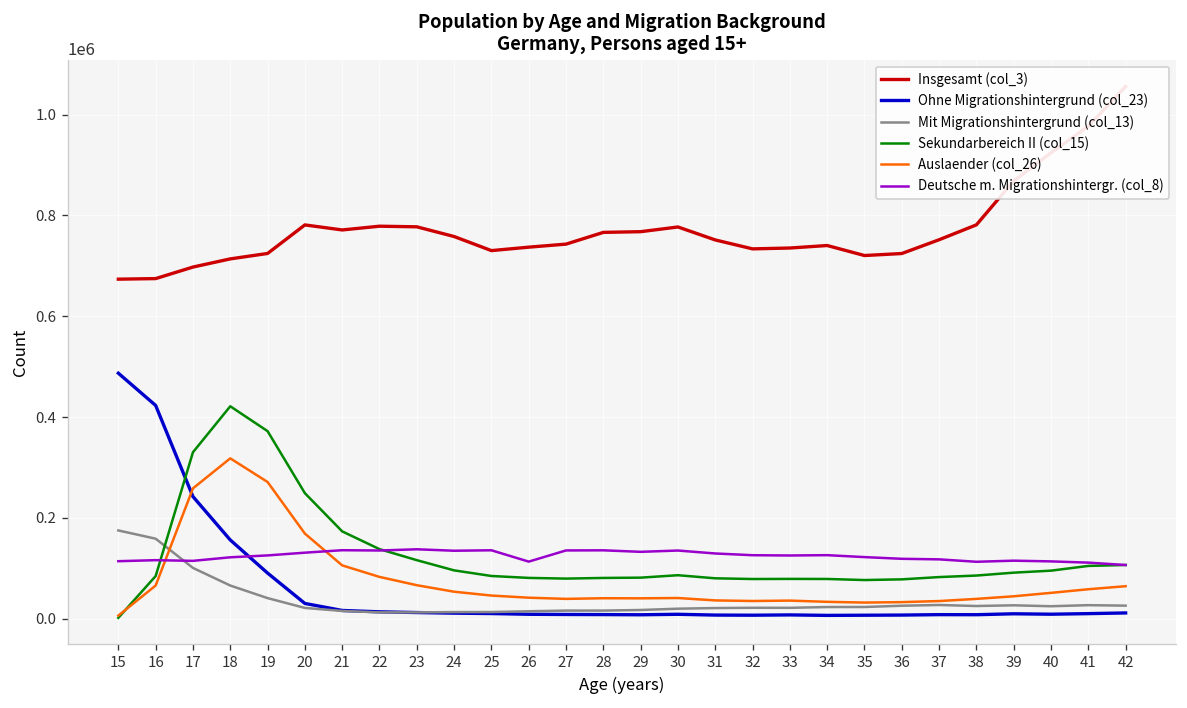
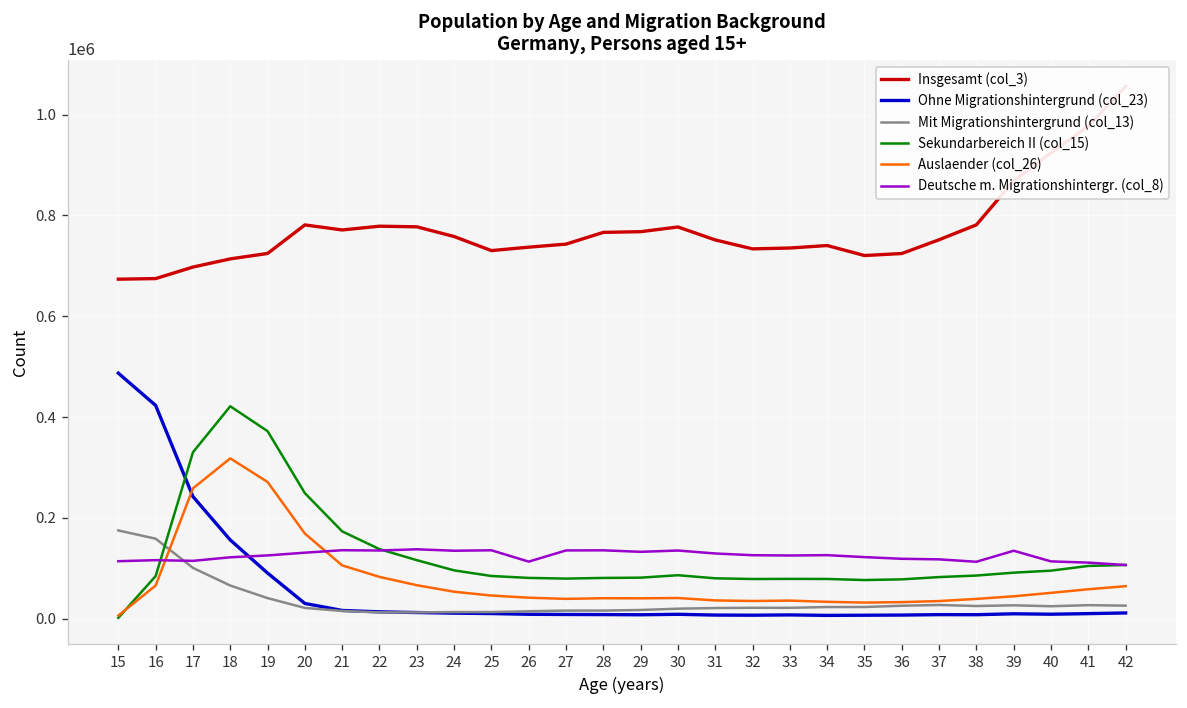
  {
    "Insgesamt (col_3)": {
      "15": 670000,
      "16": 670000,
      "17": 700000,
      "18": 710000,
      "19": 720000,
      "20": 780000,
      "21": 770000,
      "22": 780000,
      "23": 780000,
      "24": 760000,
      "25": 730000,
      "26": 740000,
      "27": 740000,
      "28": 770000,
      "29": 770000,
      "30": 780000,
      "31": 750000,
      "32": 730000,
      "33": 740000,
      "34": 740000,
      "35": 720000,
      "36": 720000,
      "37": 750000,
      "38": 780000
    },
    "Ohne Migrationshintergrund (col_23)": {
      "15": 490000,
      "16": 420000,
      "17": 240000,
      "18": 160000,
      "19": 90000,
      "20": 30000,
      "27": 10000,
      "28": 10000,
      "29": 10000,
      "30": 10000,
      "31": 10000,
      "32": 10000,
      "33": 10000,
      "34": 10000,
      "35": 10000,
      "36": 10000,
      "37": 10000,
      "38": 10000,
      "39": 10000,
      "40": 10000,
      "41": 10000,
      "42": 10000
    },
    "Mit Migrationshintergrund (col_13)": {
      "15": 180000,
      "16": 160000,
      "17": 100000,
      "18": 70000,
      "19": 40000,
      "20": 20000,
      "27": 20000,
      "28": 20000,
      "29": 20000,
      "30": 20000,
      "31": 20000,
      "32": 20000,
      "33": 20000,
      "34": 20000,
      "35": 20000,
      "36": 30000,
      "37": 30000,
      "38": 30000,
      "39": 30000,
      "40": 20000,
      "41": 30000,
      "42": 30000
    },
    "Sekundarbereich II (col_15)": {
      "16": 80000,
      "17": 330000,
      "18": 420000,
      "19": 370000,
      "20": 250000,
      "21": 170000,
      "23": 120000,
      "24": 100000,
      "25": 80000,
      "26": 80000,
      "27": 80000,
      "28": 80000,
      "29": 80000,
      "30": 90000,
      "31": 80000,
      "32": 80000,
      "33": 80000,
      "34": 80000,
      "35": 80000,
      "36": 80000,
      "37": 80000,
      "38": 90000,
      "39": 90000,
      "40": 100000,
      "41": 100000
    },
    "Auslaender (col_26)": {
      "16": 70000,
      "17": 260000,
      "18": 320000,
      "19": 270000,
      "20": 170000,
      "21": 110000,
      "22": 80000,
      "23": 70000,
      "24": 50000,
      "25": 50000,
      "26": 40000,
      "27": 40000,
      "28": 40000,
      "29": 40000,
      "30": 40000,
      "31": 40000,
      "32": 40000,
      "33": 40000,
      "34": 30000,
      "35": 30000,
      "36": 30000,
      "37": 40000,
      "38": 40000,
      "39": 40000,
      "40": 50000,
      "41": 60000,
      "42": 60000
    },
    "Deutsche m. Migrationshintergr. (col_8)": {
      "15": 110000,
      "16": 120000,
      "17": 110000,
      "18": 120000,
      "19": 130000,
      "20": 130000,
      "21": 140000,
      "23": 140000,
      "24": 130000,
      "25": 140000,
      "26": 110000,
      "27": 140000,
      "28": 140000,
      "29": 130000,
      "30": 140000,
      "31": 130000,
      "32": 130000,
      "33": 130000,
      "34": 130000,
      "35": 120000,
      "36": 120000,
      "37": 120000,
      "38": 110000,
-     "39": 120000,
+     "39": 130000,
      "40": 110000,
      "41": 110000
    }
  }
